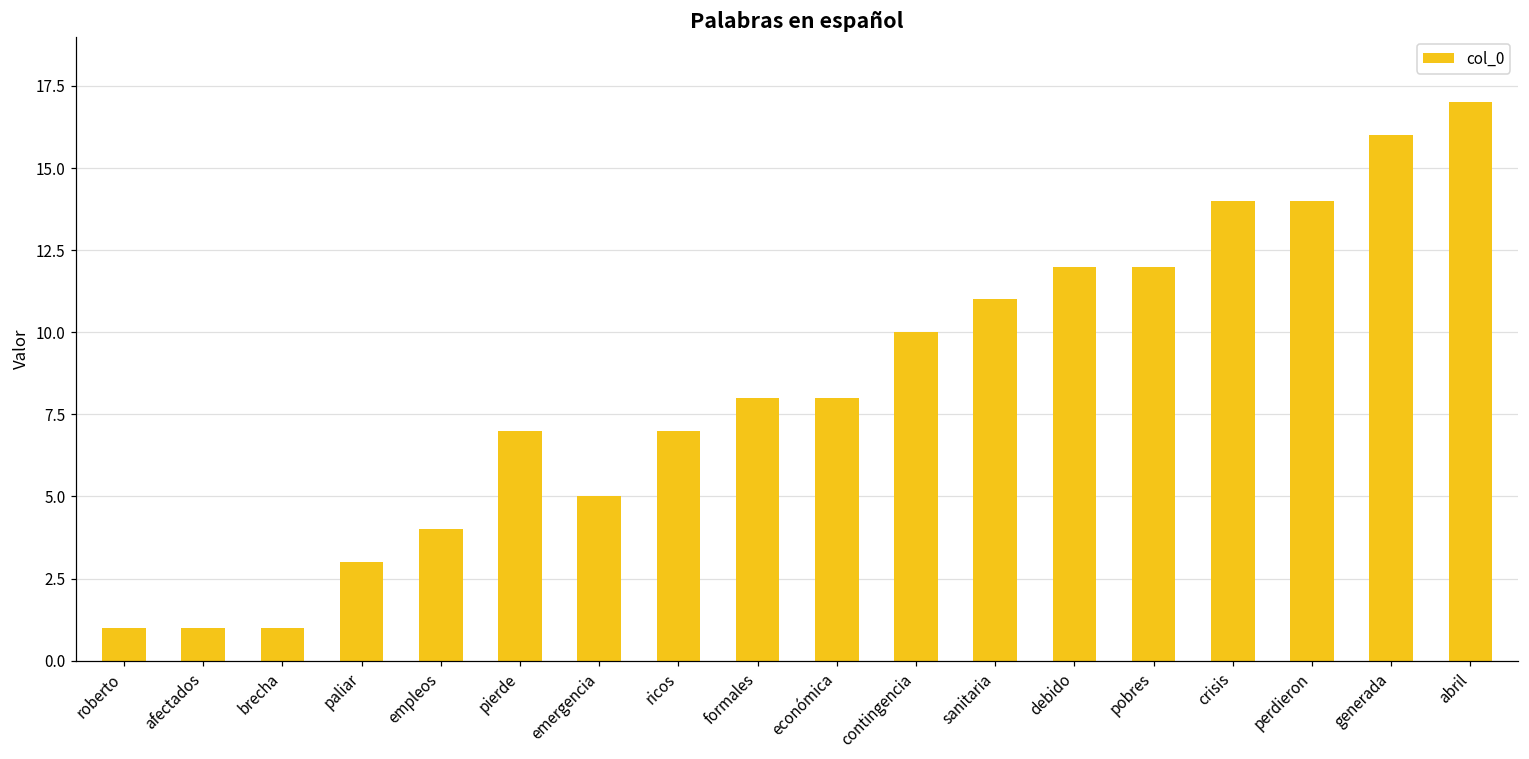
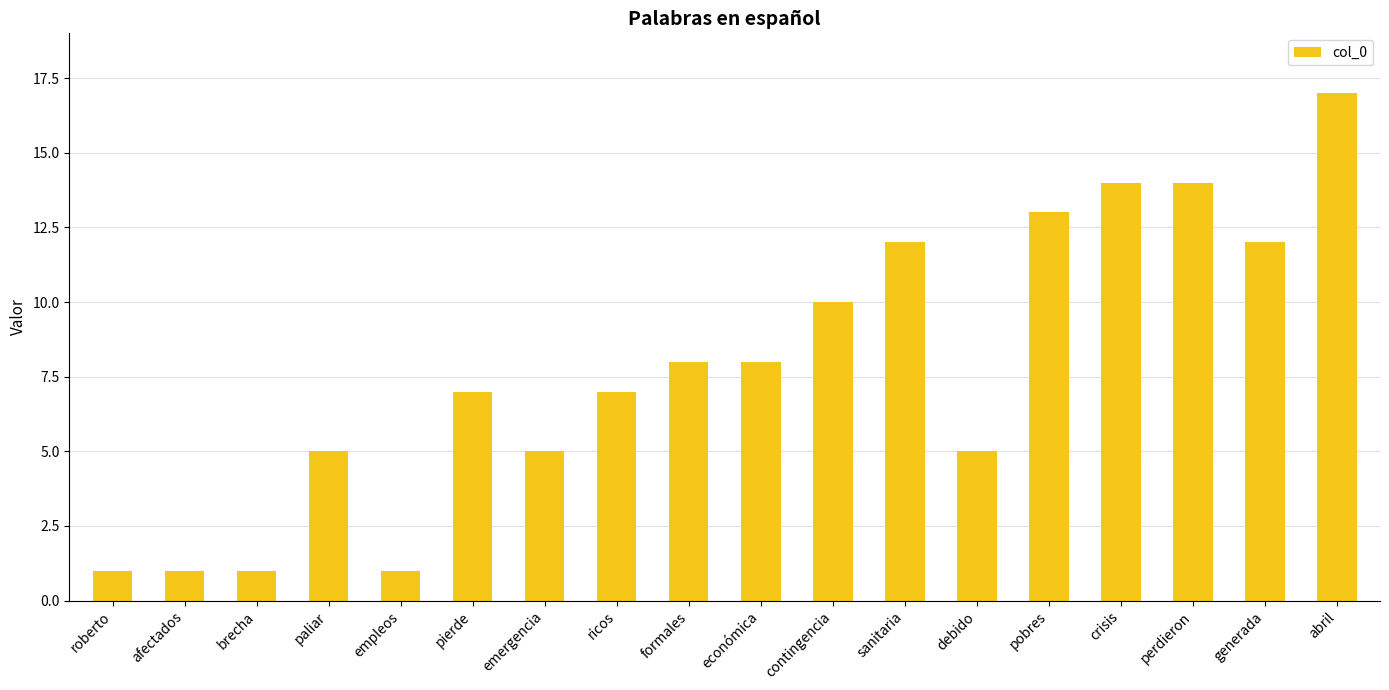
  {
    "roberto": 1,
    "afectados": 1,
    "brecha": 1,
-   "paliar": 3,
-   "empleos": 4,
+   "paliar": 5,
+   "empleos": 1,
    "pierde": 7,
    "emergencia": 5,
    "ricos": 7,
    "formales": 8,
    "económica": 8,
    "contingencia": 10,
-   "sanitaria": 11,
-   "debido": 12,
-   "pobres": 12,
+   "sanitaria": 12,
+   "debido": 5,
+   "pobres": 13,
    "crisis": 14,
    "perdieron": 14,
-   "generada": 16,
+   "generada": 12,
    "abril": 17
  }
